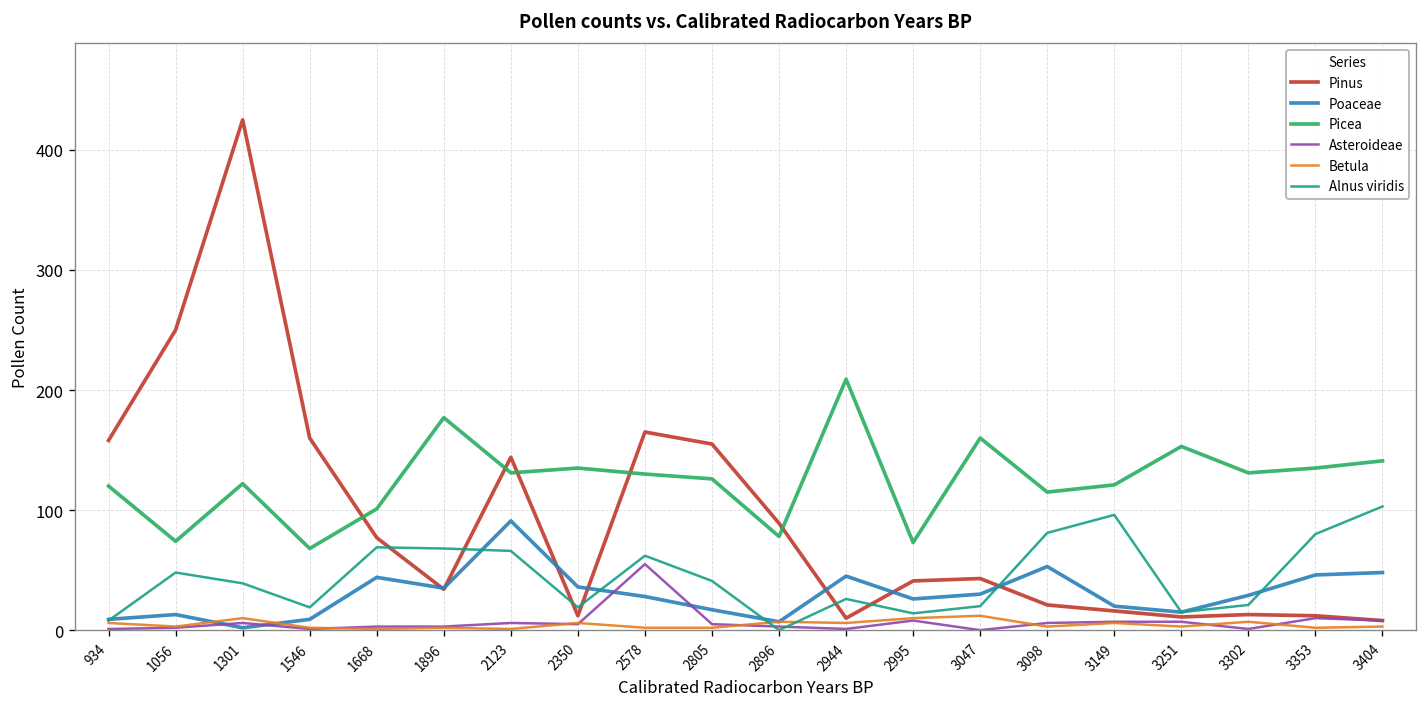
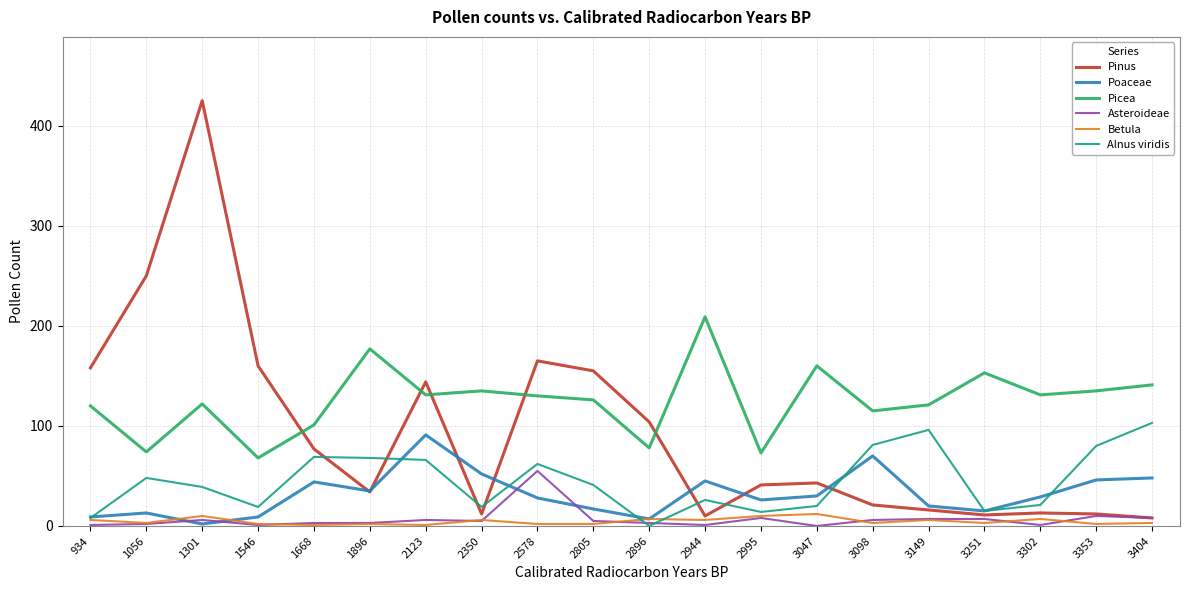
  {
    "Pinus": {
      "934": 158,
      "1056": 250,
      "1301": 425,
      "1546": 160,
      "1668": 77,
      "2123": 144,
      "2350": 12,
      "2578": 165,
      "2805": 155,
-     "2896": 89,
+     "2896": 104,
      "2944": 10,
      "2995": 41,
      "3047": 43,
      "3098": 21,
      "3149": 16,
      "3251": 11,
      "3302": 13
    },
    "Poaceae": {
      "1056": 13,
      "1301": 2,
      "1546": 9,
      "1668": 44,
      "2123": 91,
-     "2350": 36,
+     "2350": 52,
      "2578": 28,
      "2805": 17,
      "2944": 45,
      "2995": 26,
      "3047": 30,
-     "3098": 53,
+     "3098": 70,
      "3149": 20,
      "3302": 29,
      "3353": 46,
      "3404": 48
    },
    "Asteroideae": {
      "934": 1,
      "1301": 6,
      "2123": 6,
      "2578": 55,
      "2805": 5,
      "2896": 3,
      "2944": 1,
      "3047": 0,
      "3098": 6,
      "3251": 7,
      "3302": 1
    },
    "Betula": {
      "1301": 10,
      "2123": 1,
      "2578": 2,
      "2805": 2,
      "2944": 6,
      "3047": 12,
      "3098": 3,
      "3251": 3,
      "3302": 7,
      "3353": 2,
      "3404": 3
    }
  }
